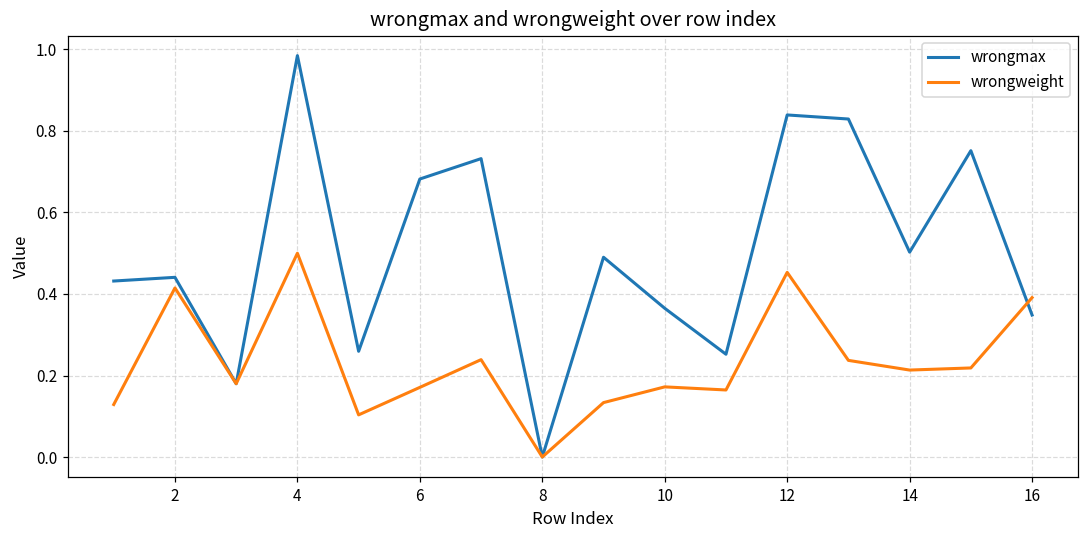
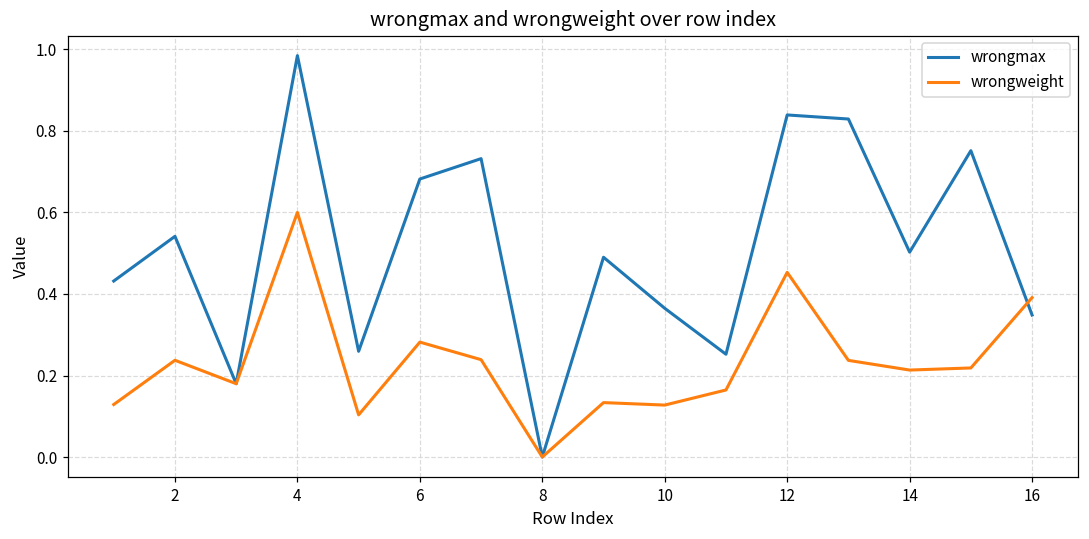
  {
    "wrongmax": {
-     "2": 0.44,
+     "2": 0.54,
      "4": 0.98,
      "6": 0.68,
      "10": 0.36,
      "12": 0.84,
      "14": 0.50,
      "16": 0.35
    },
    "wrongweight": {
-     "2": 0.41,
-     "4": 0.5,
-     "6": 0.17,
-     "10": 0.17,
+     "2": 0.24,
+     "4": 0.6,
+     "6": 0.28,
+     "10": 0.13,
      "12": 0.45,
      "14": 0.21,
      "16": 0.39
    }
  }
